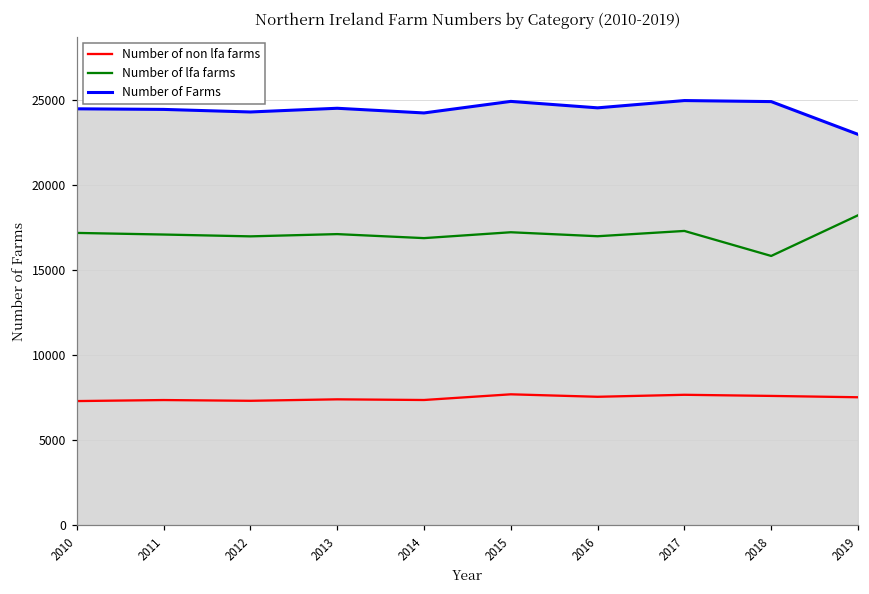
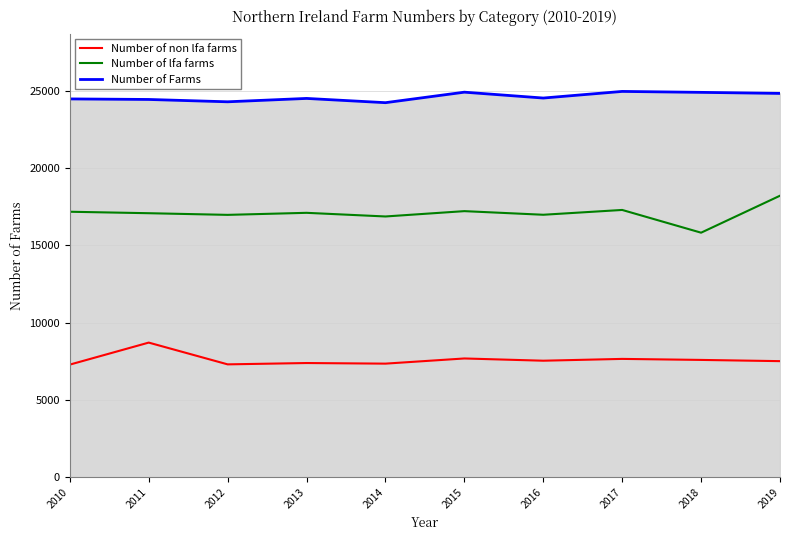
  {
    "Number of non lfa farms": {
      "2010": 7300,
-     "2011": 7400,
+     "2011": 8700,
      "2012": 7300,
      "2013": 7400,
      "2014": 7400,
      "2015": 7700,
      "2016": 7500,
      "2017": 7700,
      "2018": 7600,
      "2019": 7500
    },
    "Number of lfa farms": {
      "2010": 17200,
      "2011": 17100,
      "2012": 17000,
      "2013": 17100,
      "2014": 16900,
      "2015": 17200,
      "2016": 17000,
      "2017": 17300,
      "2018": 15800,
      "2019": 18200
    },
    "Number of Farms": {
      "2010": 24500,
      "2011": 24400,
      "2012": 24300,
      "2013": 24500,
      "2014": 24200,
      "2015": 24900,
      "2016": 24500,
      "2017": 25000,
      "2018": 24900,
-     "2019": 23000
+     "2019": 24800
    }
  }
